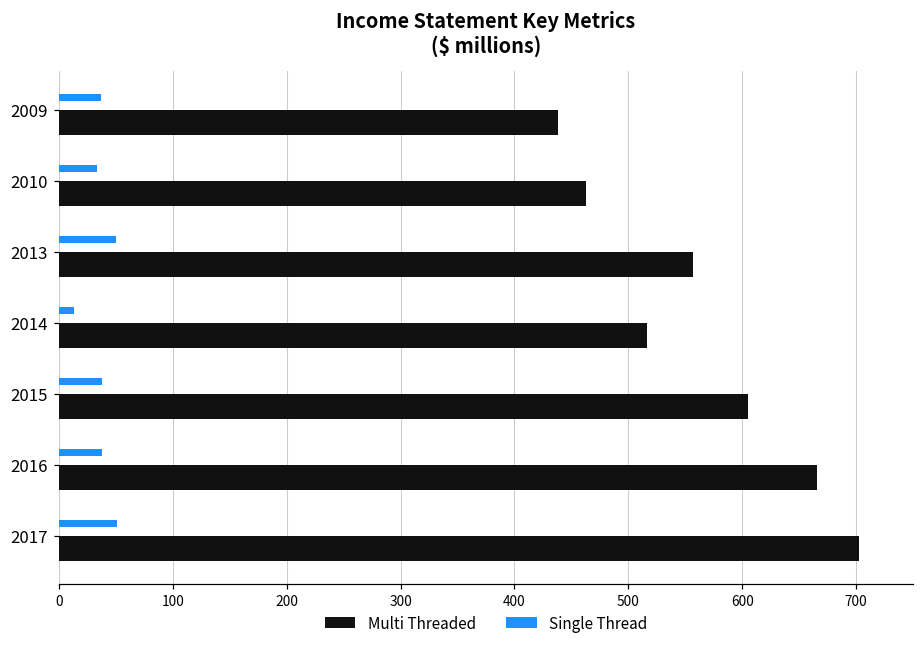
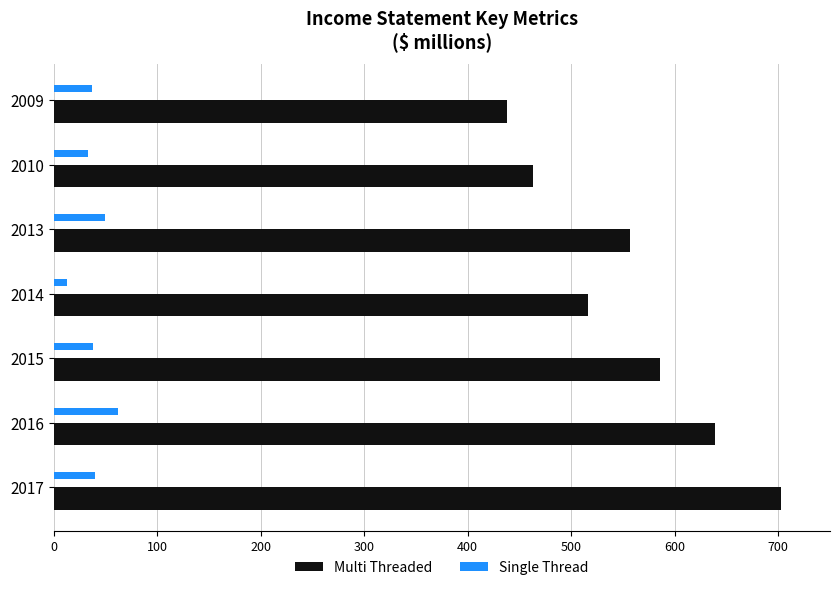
  {
    "Multi Threaded": {
      "2009": 438,
      "2010": 463,
      "2013": 557,
      "2014": 516,
-     "2015": 605,
-     "2016": 666,
+     "2015": 586,
+     "2016": 639,
      "2017": 703
    },
    "Single Thread": {
      "2009": 37,
      "2010": 33,
      "2013": 50,
      "2014": 13,
      "2015": 38,
-     "2016": 38,
-     "2017": 51
+     "2016": 62,
+     "2017": 40
    }
  }
